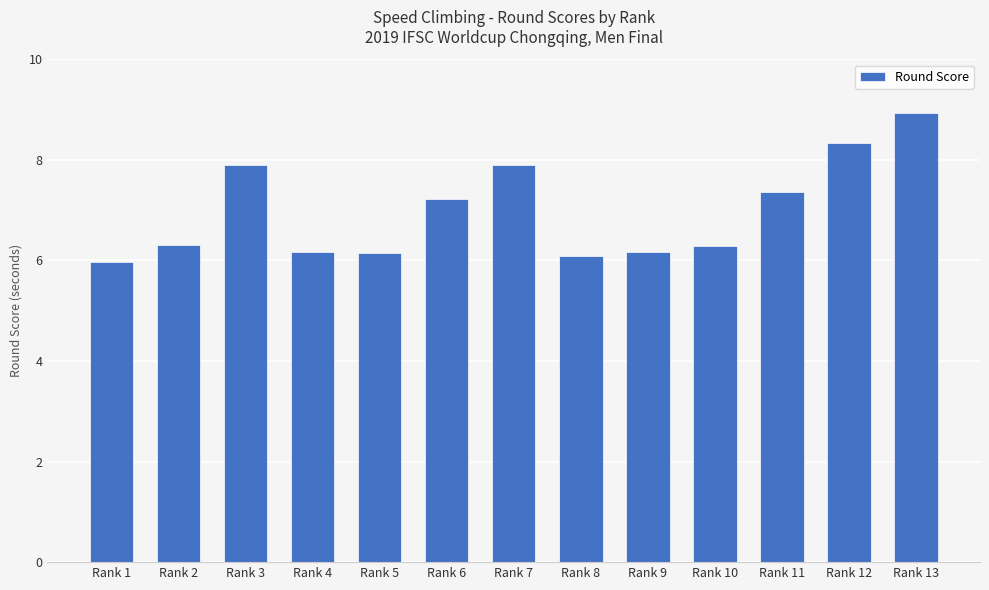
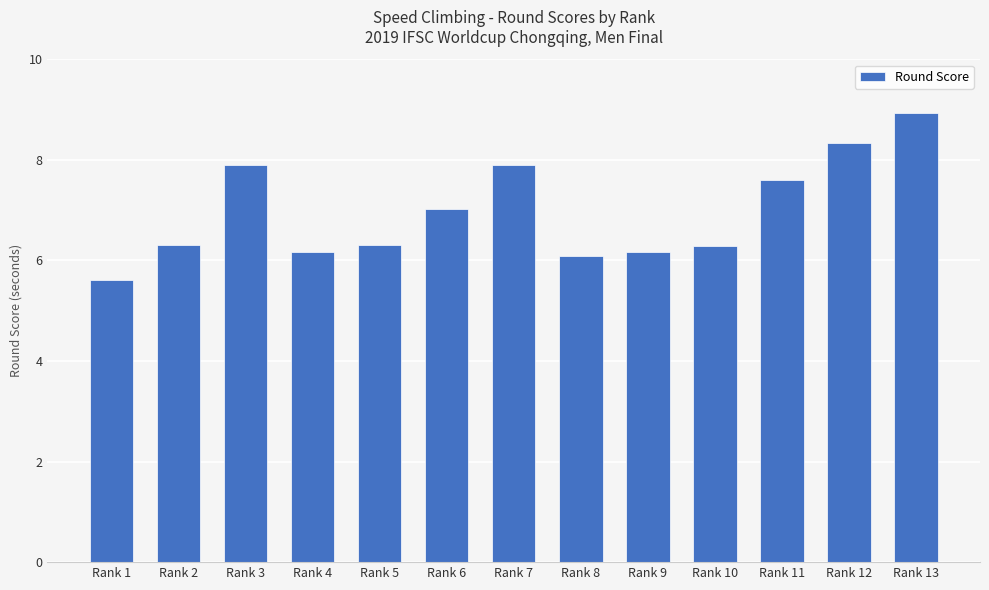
  {
-   "Rank 1": 6.0,
+   "Rank 1": 5.6,
    "Rank 2": 6.3,
    "Rank 3": 7.9,
    "Rank 4": 6.2,
-   "Rank 5": 6.2,
-   "Rank 6": 7.2,
+   "Rank 5": 6.3,
+   "Rank 6": 7.0,
    "Rank 7": 7.9,
    "Rank 8": 6.1,
    "Rank 9": 6.2,
    "Rank 10": 6.3,
-   "Rank 11": 7.4,
+   "Rank 11": 7.6,
    "Rank 12": 8.3,
    "Rank 13": 8.9
  }
